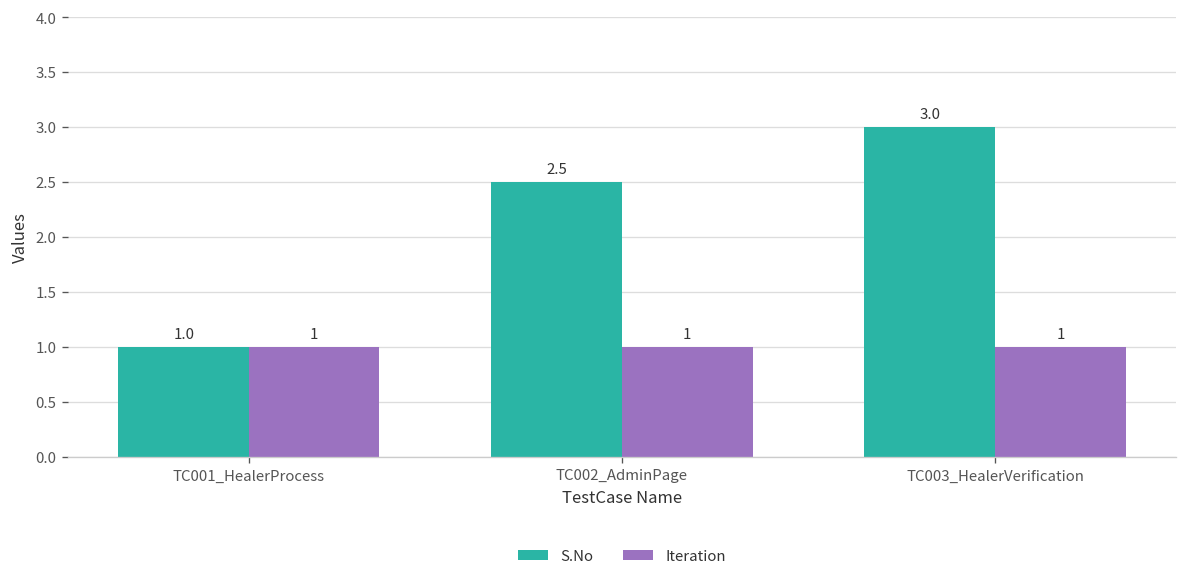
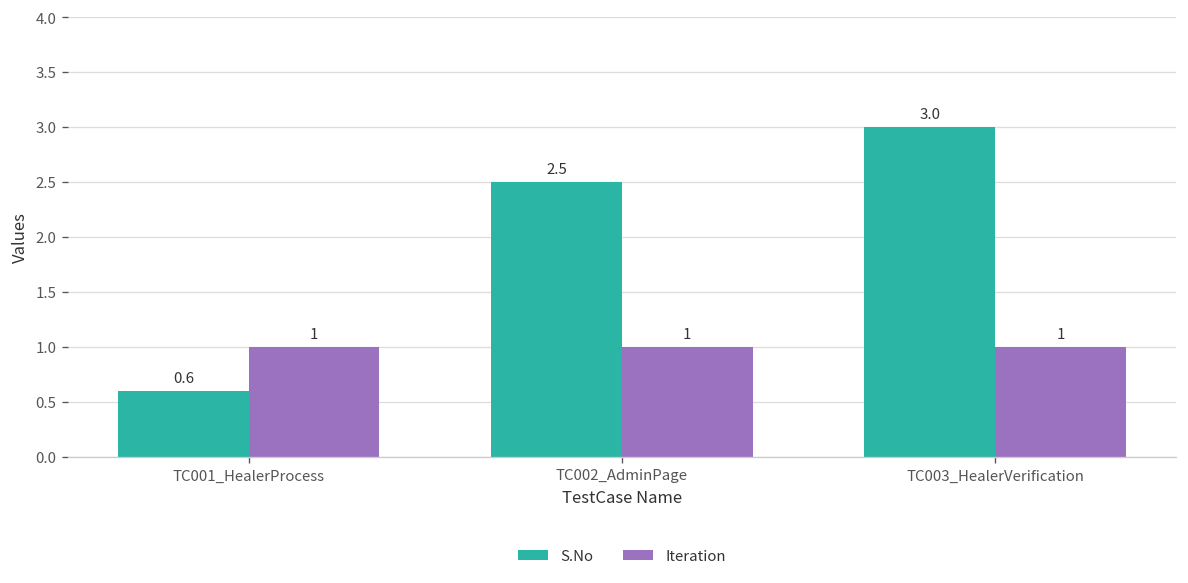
  {
    "S.No": {
-     "TC001_HealerProcess": 1.0,
+     "TC001_HealerProcess": 0.6,
      "TC002_AdminPage": 2.5,
      "TC003_HealerVerification": 3.0
    },
    "Iteration": {
      "TC001_HealerProcess": 1,
      "TC002_AdminPage": 1,
      "TC003_HealerVerification": 1
    }
  }
